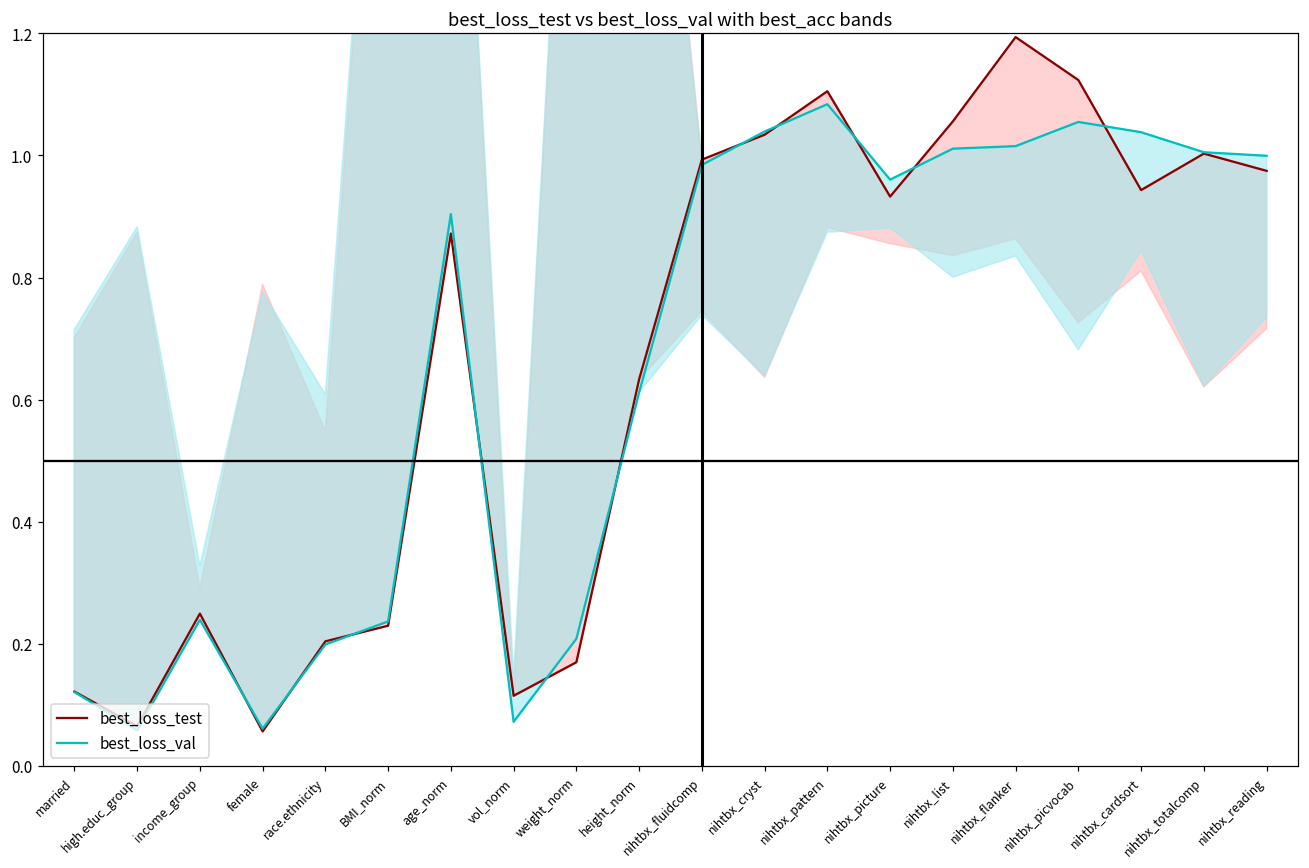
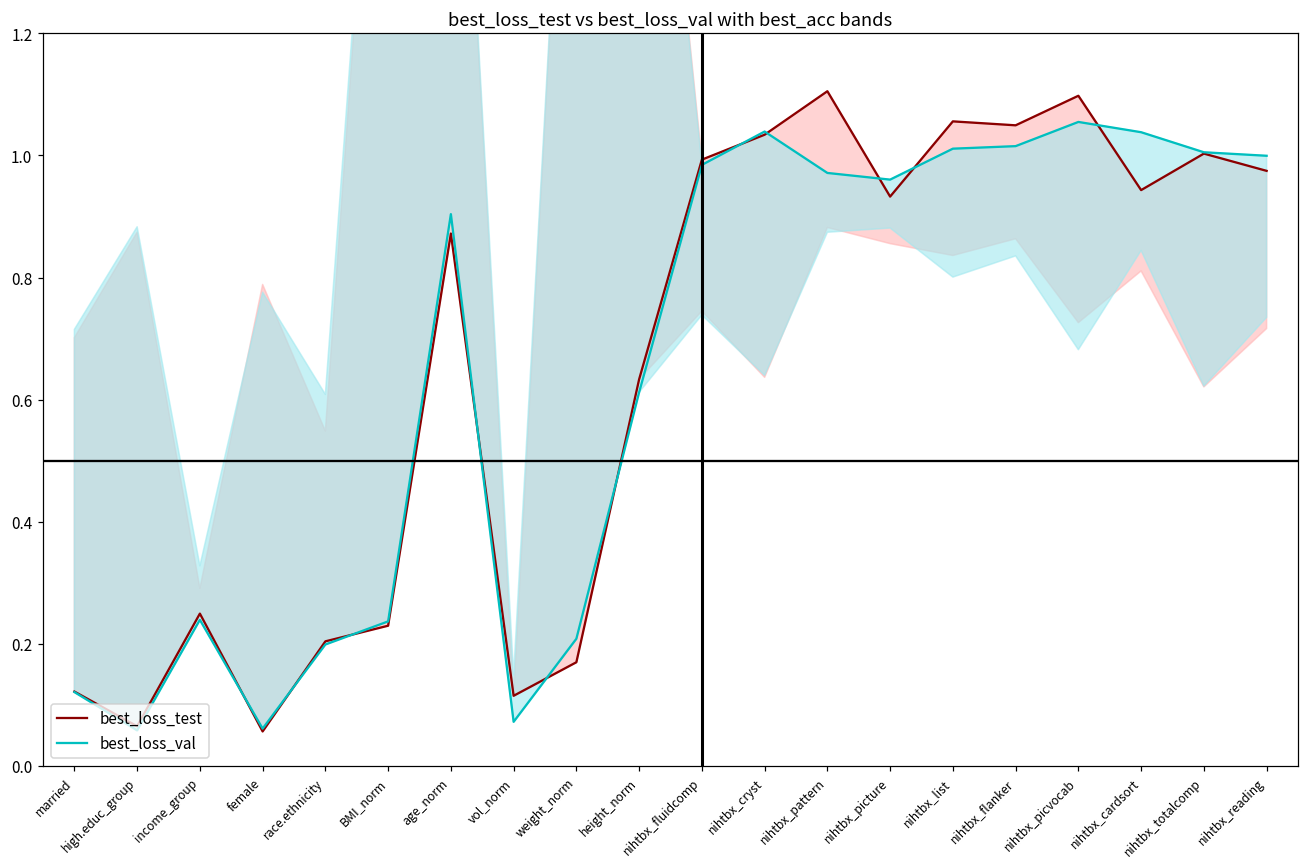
  {
    "best_loss_test": {
      "income_group": 0.25,
      "female": 0.06,
      "race.ethnicity": 0.20,
      "BMI_norm": 0.23,
      "age_norm": 0.87,
      "weight_norm": 0.17,
      "height_norm": 0.63,
-     "nihtbx_flanker": 1.19,
-     "nihtbx_picvocab": 1.12
+     "nihtbx_flanker": 1.05,
+     "nihtbx_picvocab": 1.10
    },
    "best_loss_val": {
      "income_group": 0.24,
      "female": 0.06,
      "race.ethnicity": 0.20,
      "BMI_norm": 0.24,
      "age_norm": 0.90,
      "vol_norm": 0.07,
      "weight_norm": 0.21,
      "height_norm": 0.61,
-     "nihtbx_pattern": 1.08
+     "nihtbx_pattern": 0.97
    }
  }
